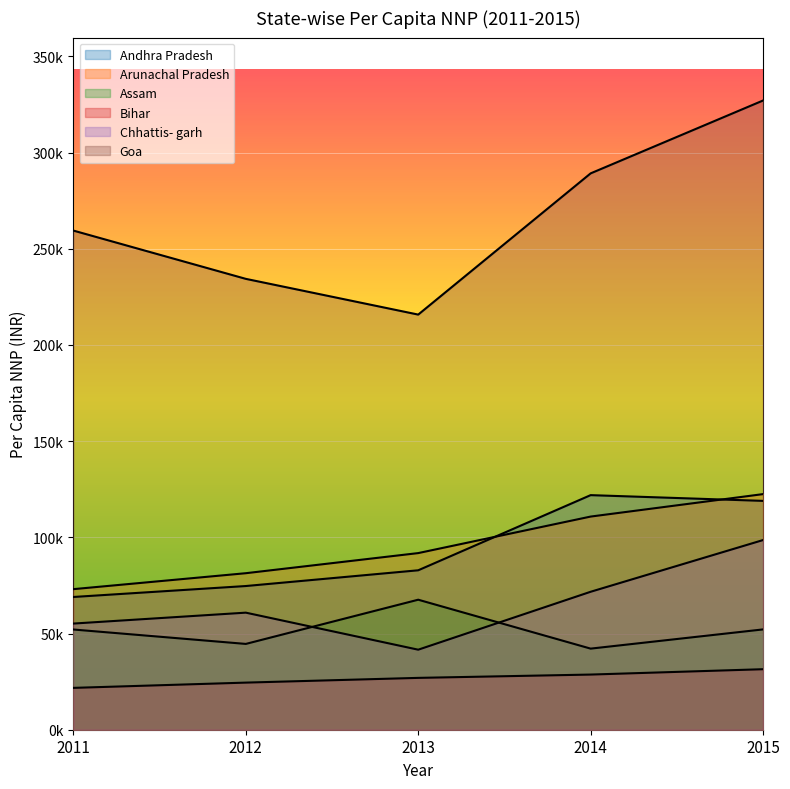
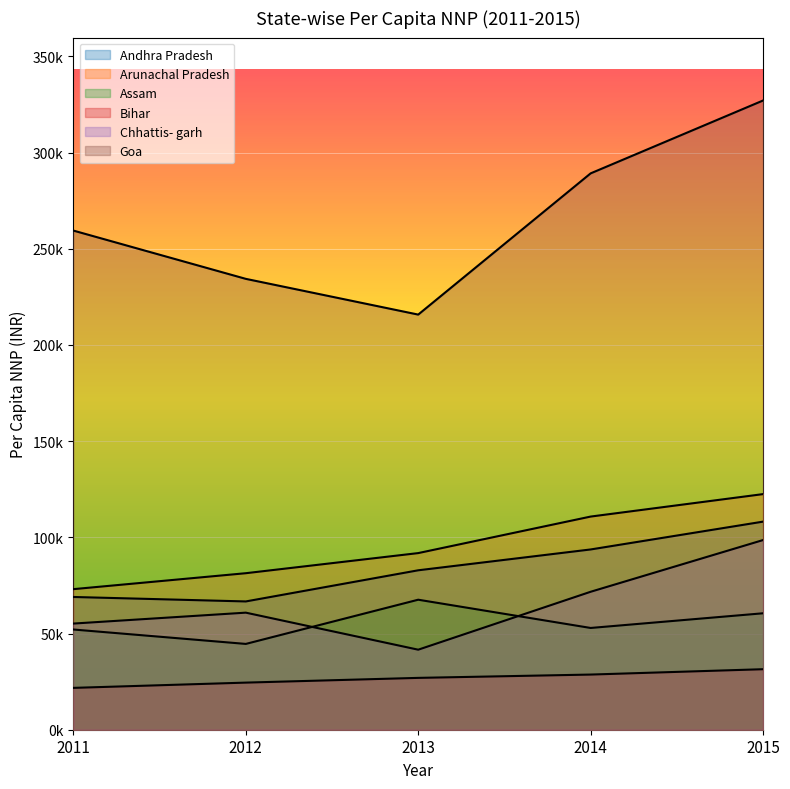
  {
    "Andhra Pradesh": {
      "2011": 69000,
-     "2012": 75000,
+     "2012": 67000,
      "2013": 83000,
-     "2014": 122000,
-     "2015": 119000
+     "2014": 94000,
+     "2015": 108000
    },
    "Assam": {
      "2011": 52000,
      "2012": 45000,
      "2013": 68000,
-     "2014": 42000,
-     "2015": 52000
+     "2014": 53000,
+     "2015": 61000
    },
    "Chhattis- garh": {
      "2011": 55000,
      "2012": 61000,
      "2013": 42000,
      "2014": 72000,
      "2015": 99000
    }
  }
